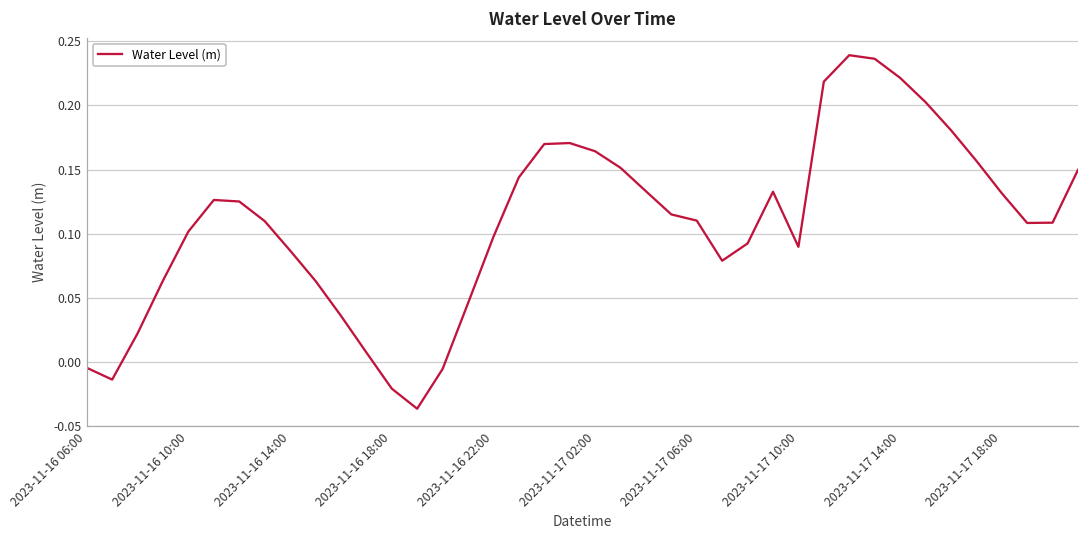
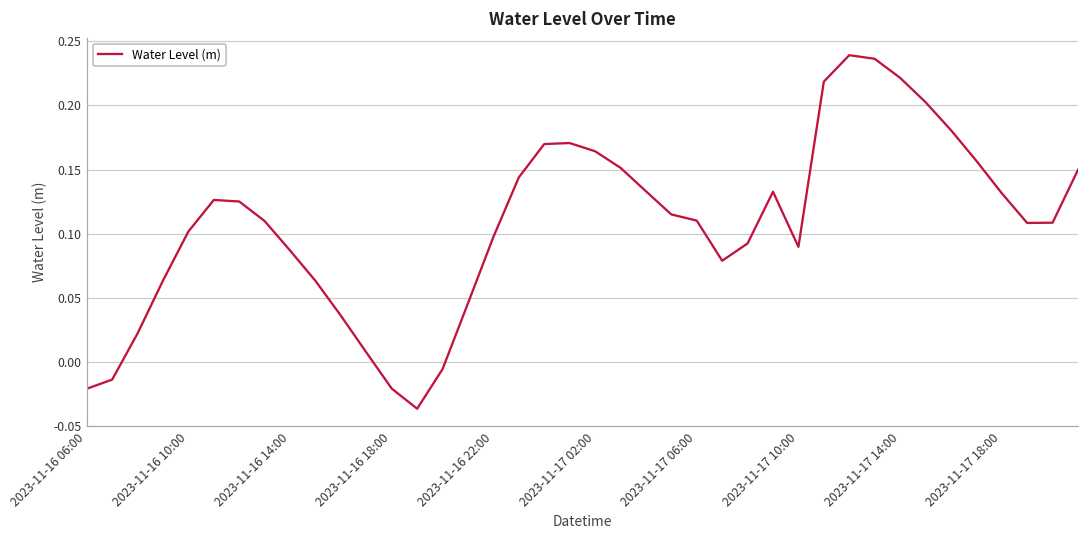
  {
-   "2023-11-16 06:00": -0.004,
+   "2023-11-16 06:00": -0.021,
    "2023-11-16 10:00": 0.102,
    "2023-11-16 14:00": 0.087,
    "2023-11-16 18:00": -0.021,
    "2023-11-16 22:00": 0.098,
    "2023-11-17 02:00": 0.164,
    "2023-11-17 06:00": 0.110,
    "2023-11-17 10:00": 0.090,
    "2023-11-17 14:00": 0.222,
    "2023-11-17 18:00": 0.132
  }
